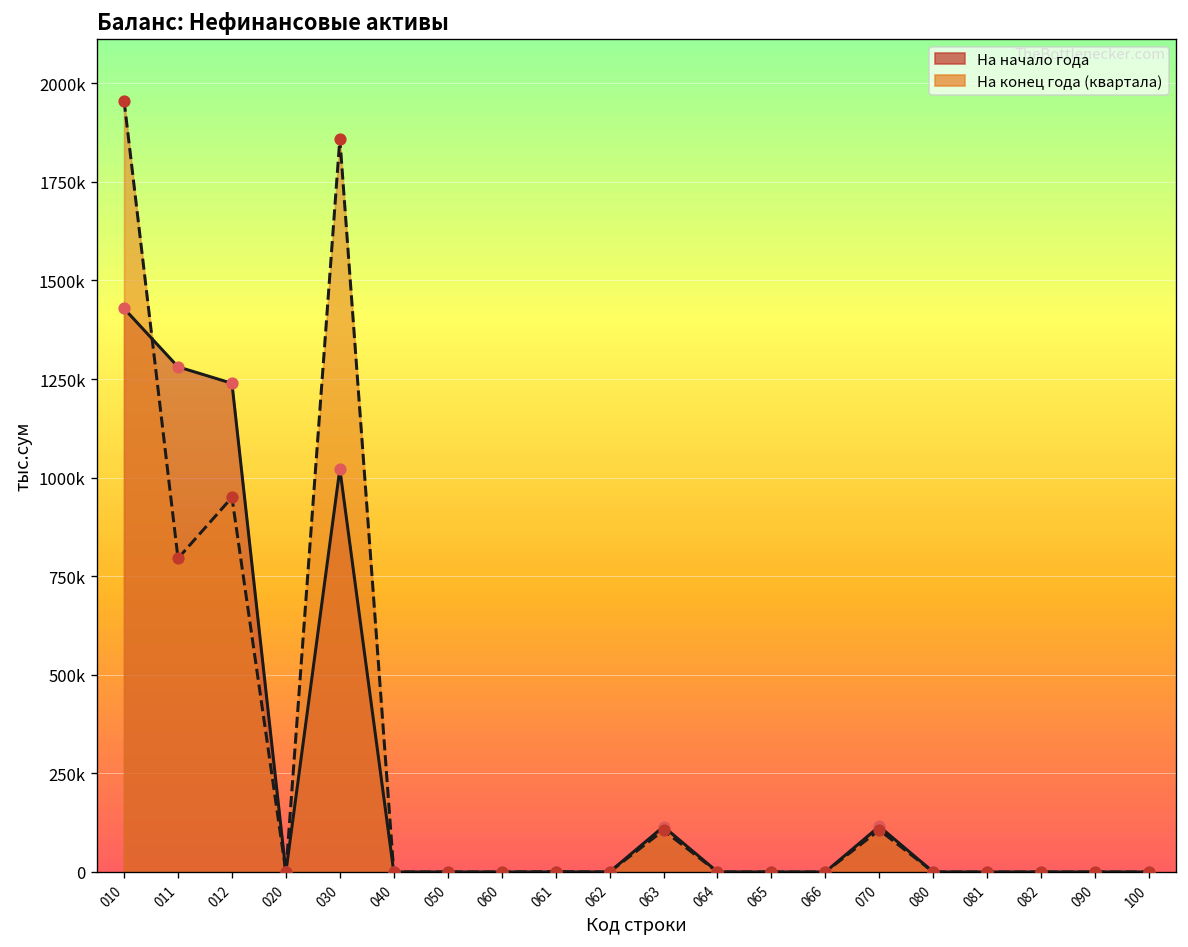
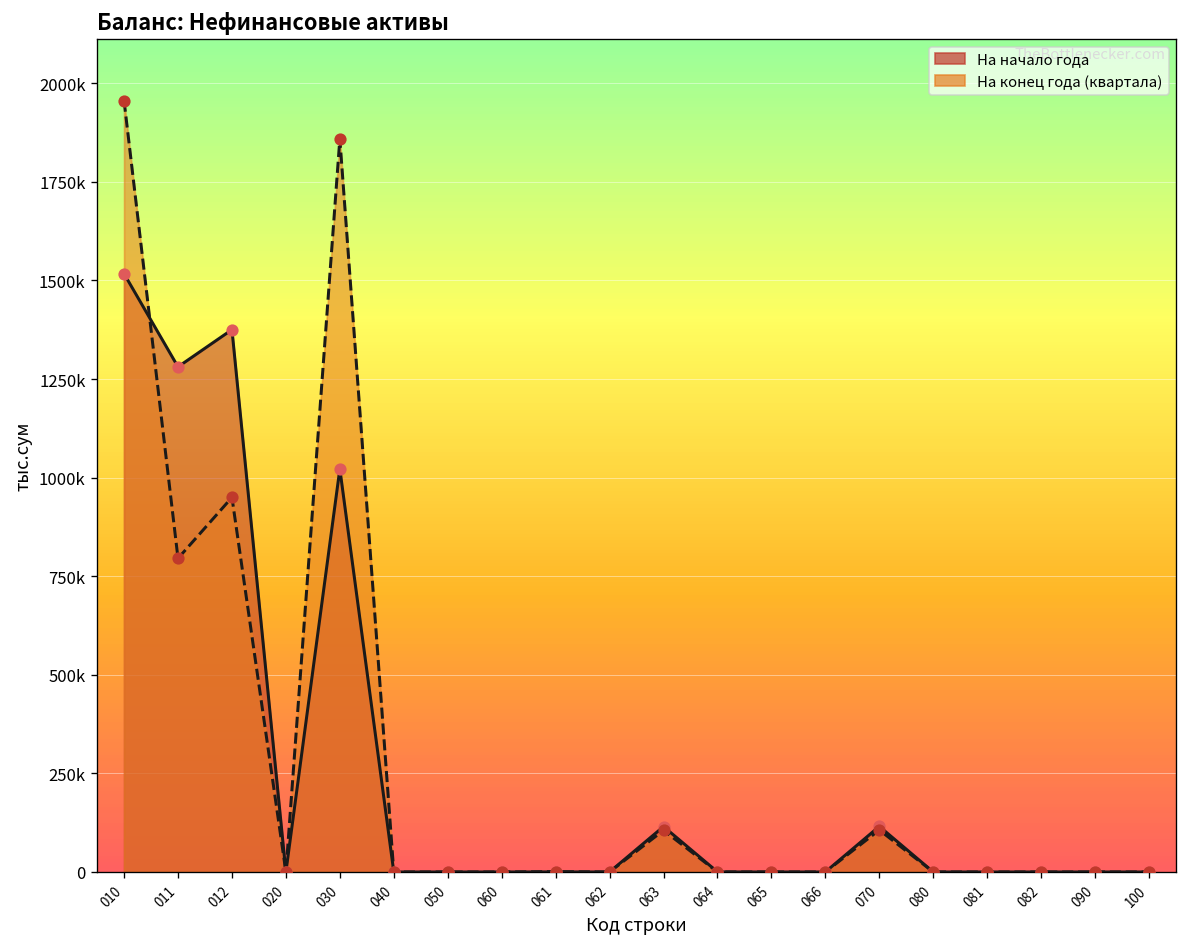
  {
    "На начало года": {
-     "010": 1430000,
+     "010": 1520000,
      "011": 1280000,
-     "012": 1240000,
+     "012": 1380000,
      "030": 1020000,
      "063": 120000,
      "070": 120000
    },
    "На конец года (квартала)": {
      "010": 1960000,
      "011": 800000,
      "012": 950000,
      "030": 1860000,
      "063": 110000,
      "070": 110000
    }
  }
